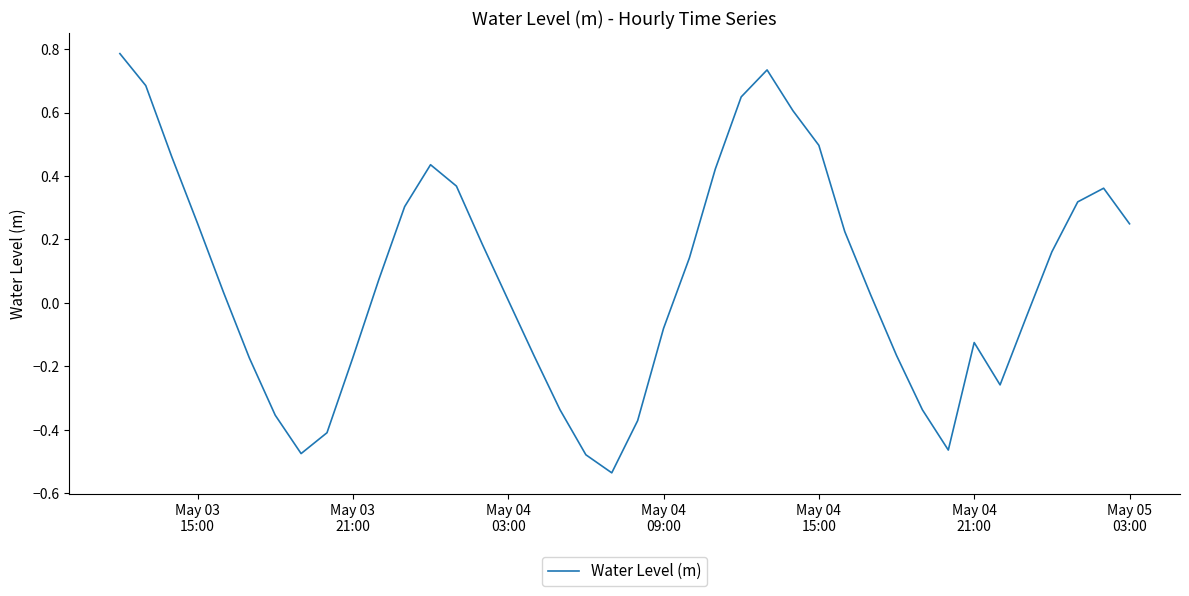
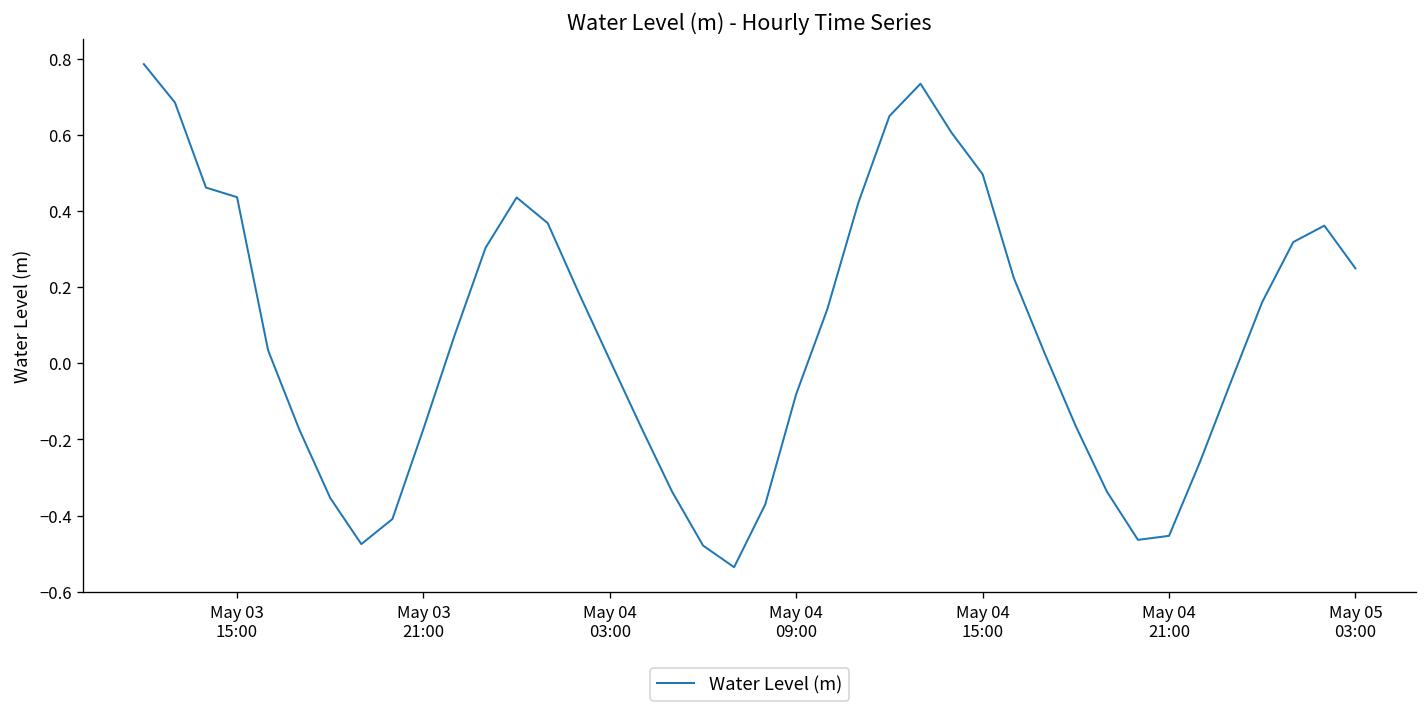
  {
-   "May 03 15:00": 0.25,
+   "May 03 15:00": 0.44,
    "May 03 21:00": -0.17,
    "May 04 03:00": 0.01,
    "May 04 09:00": -0.08,
    "May 04 15:00": 0.50,
-   "May 04 21:00": -0.13,
+   "May 04 21:00": -0.45,
    "May 05 03:00": 0.25
  }
